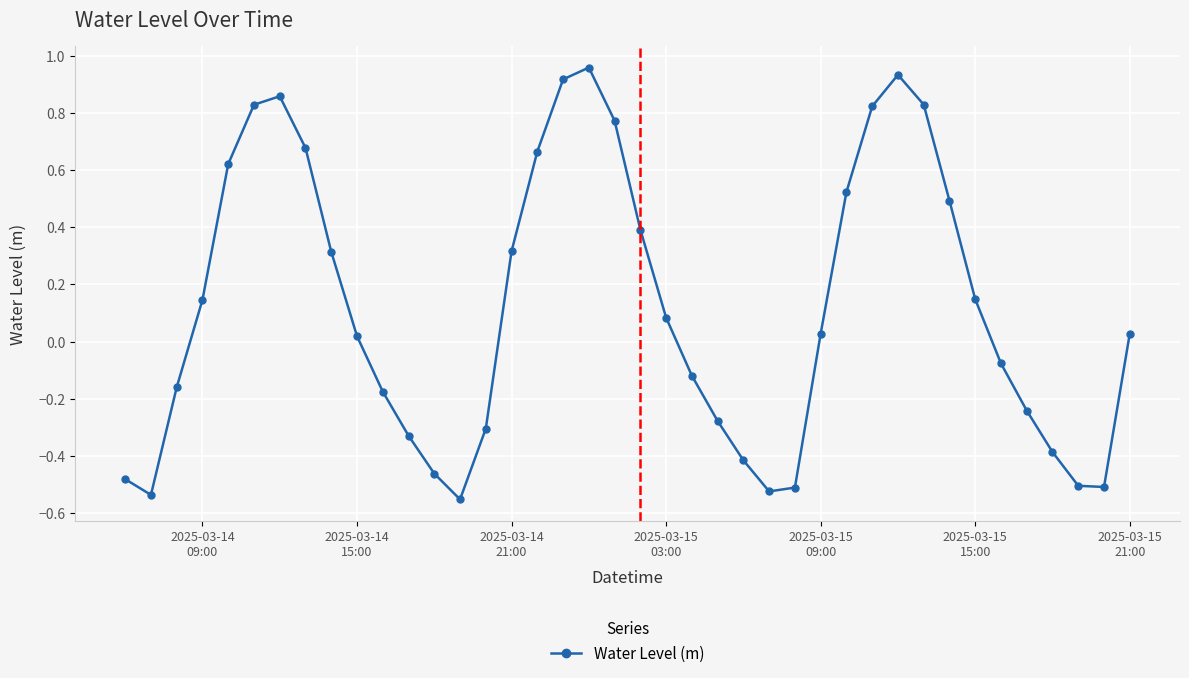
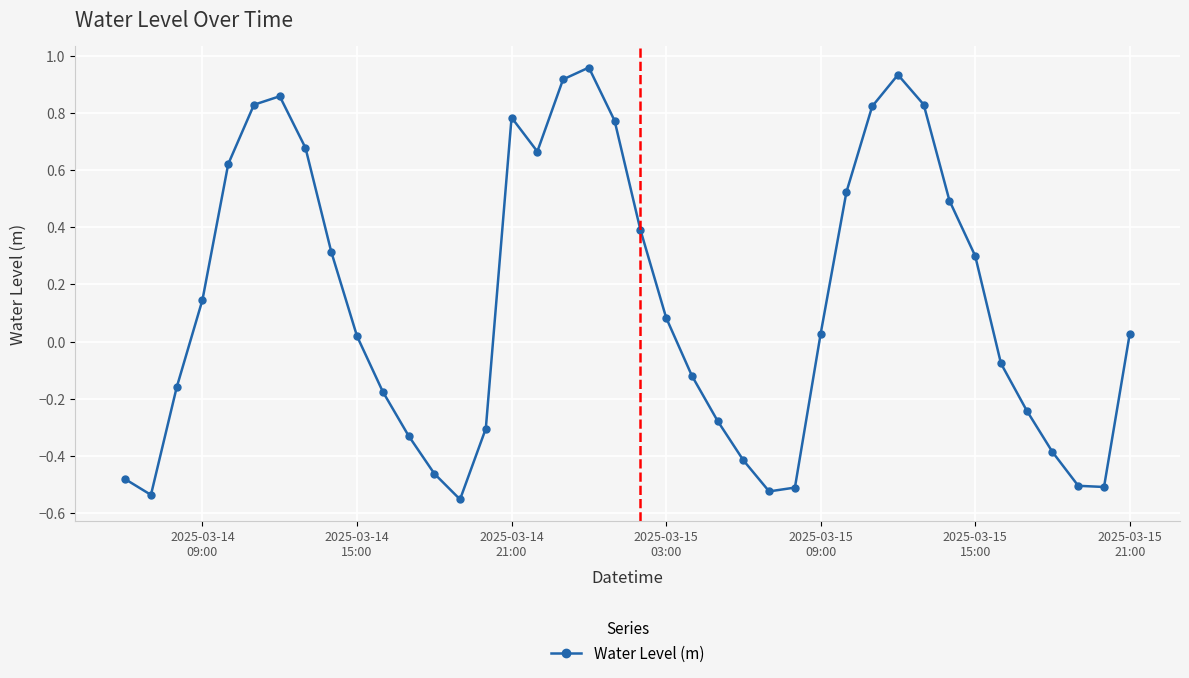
  {
    "2025-03-14 09:00": 0.15,
    "2025-03-14 15:00": 0.02,
-   "2025-03-14 21:00": 0.32,
+   "2025-03-14 21:00": 0.78,
    "2025-03-15 03:00": 0.08,
    "2025-03-15 09:00": 0.03,
-   "2025-03-15 15:00": 0.15,
+   "2025-03-15 15:00": 0.30,
    "2025-03-15 21:00": 0.03
  }
